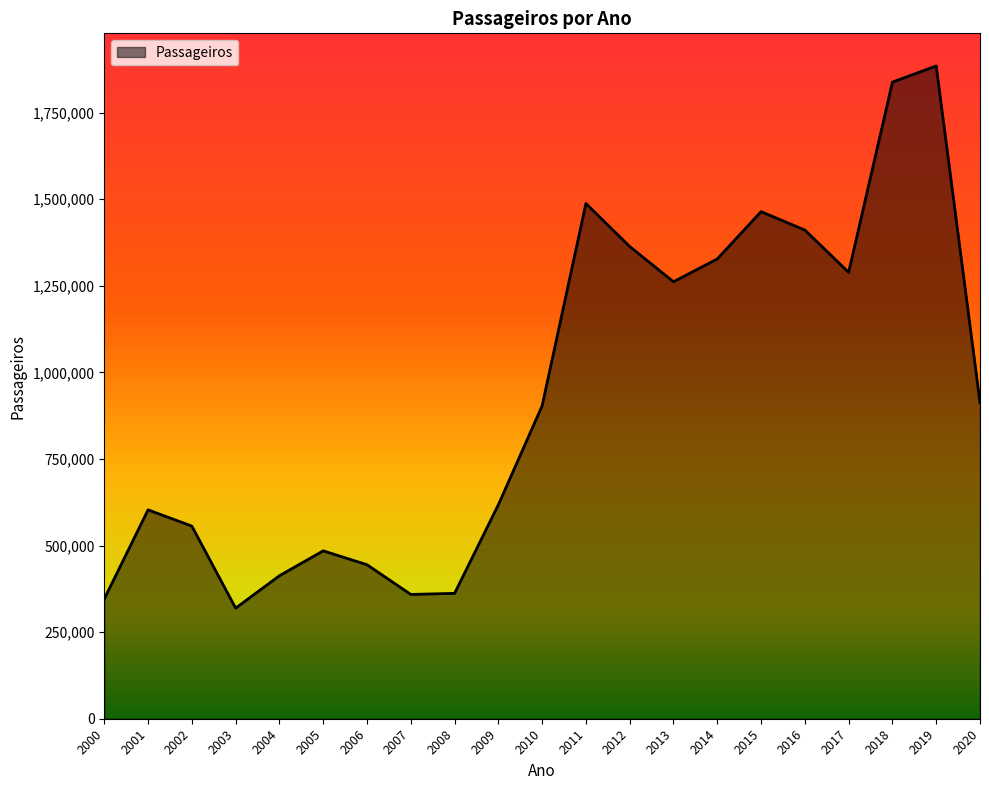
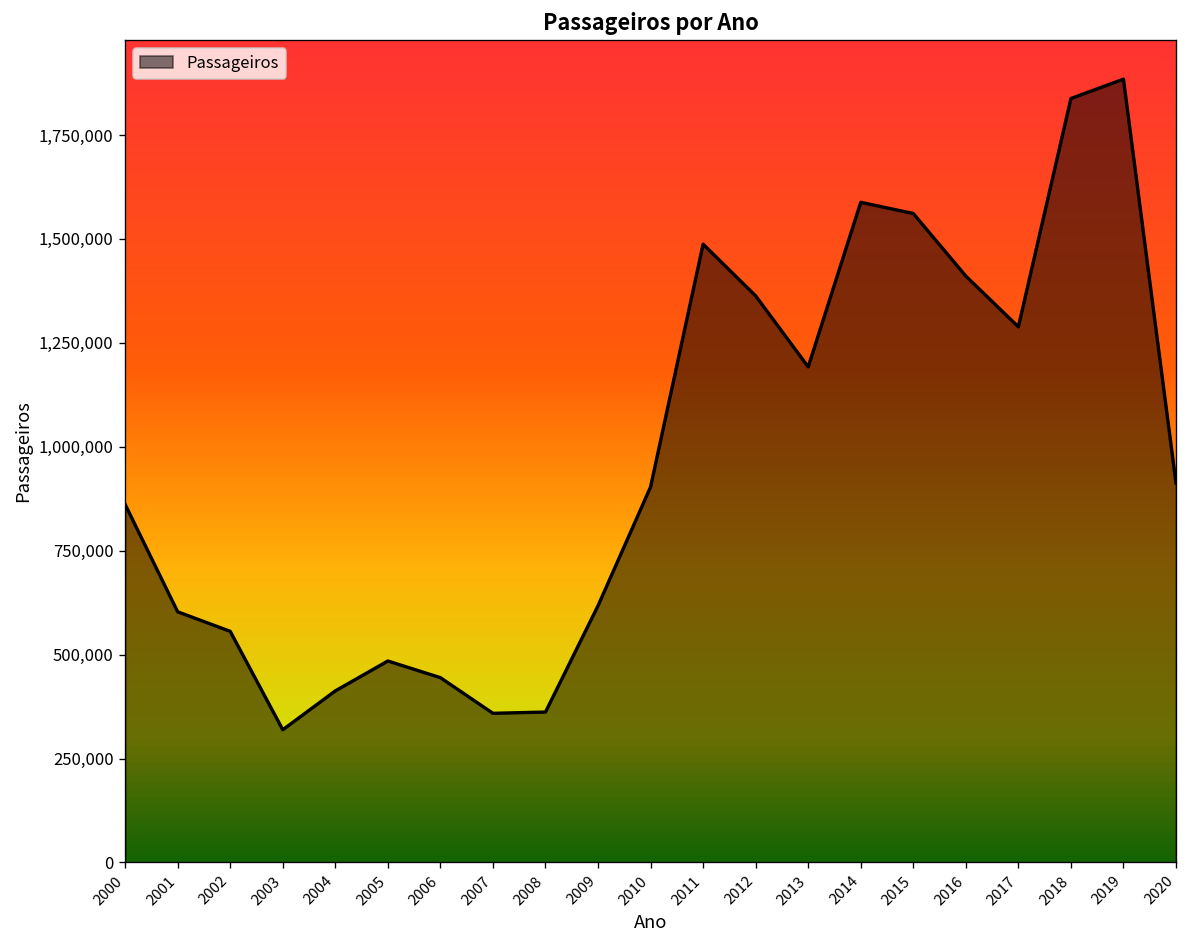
  {
-   "2000": "350,000",
+   "2000": "860,000",
    "2001": "600,000",
    "2002": "560,000",
    "2003": "320,000",
    "2004": "410,000",
    "2005": "480,000",
    "2006": "440,000",
    "2007": "360,000",
    "2008": "360,000",
    "2009": "620,000",
    "2010": "900,000",
    "2011": "1,490,000",
    "2012": "1,360,000",
-   "2013": "1,260,000",
-   "2014": "1,330,000",
-   "2015": "1,460,000",
+   "2013": "1,190,000",
+   "2014": "1,590,000",
+   "2015": "1,560,000",
    "2016": "1,410,000",
    "2017": "1,290,000",
    "2018": "1,840,000",
    "2019": "1,880,000",
    "2020": "910,000"
  }
